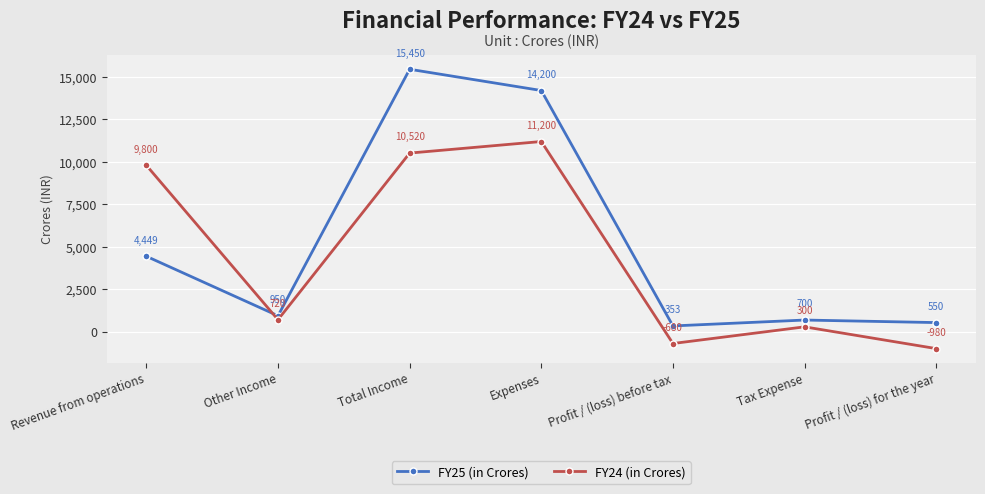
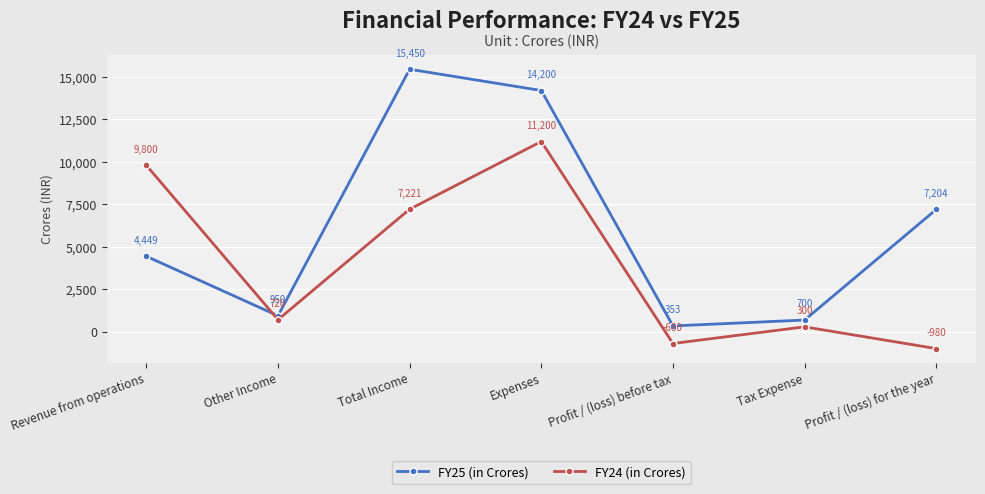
  {
    "FY25 (in Crores)": {
      "Revenue from operations": "4,449",
      "Total Income": "15,450",
      "Expenses": "14,200",
      "Profit / (loss) before tax": "353",
-     "Profit / (loss) for the year": "550"
+     "Profit / (loss) for the year": "7,204"
    },
    "FY24 (in Crores)": {
      "Revenue from operations": "9,800",
-     "Total Income": "10,520",
+     "Total Income": "7,221",
      "Expenses": "11,200",
      "Profit / (loss) for the year": "-980"
    }
  }
